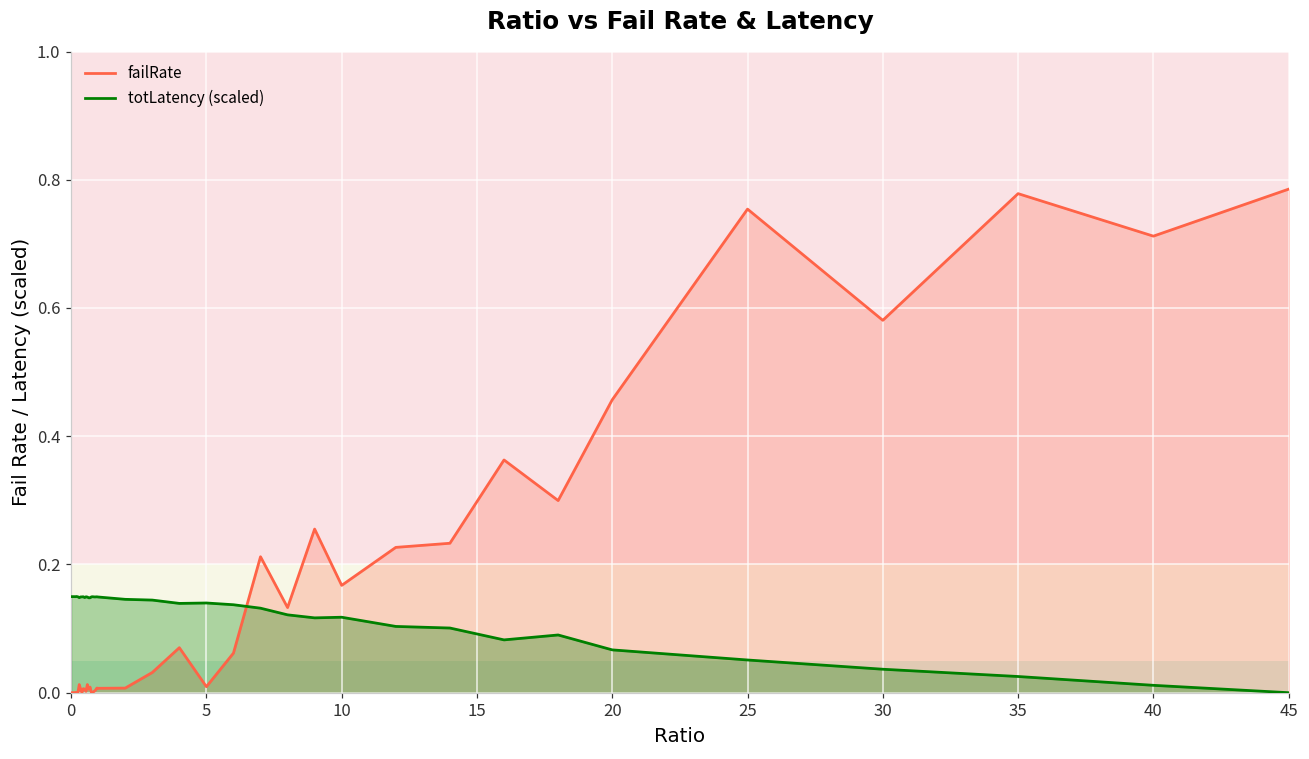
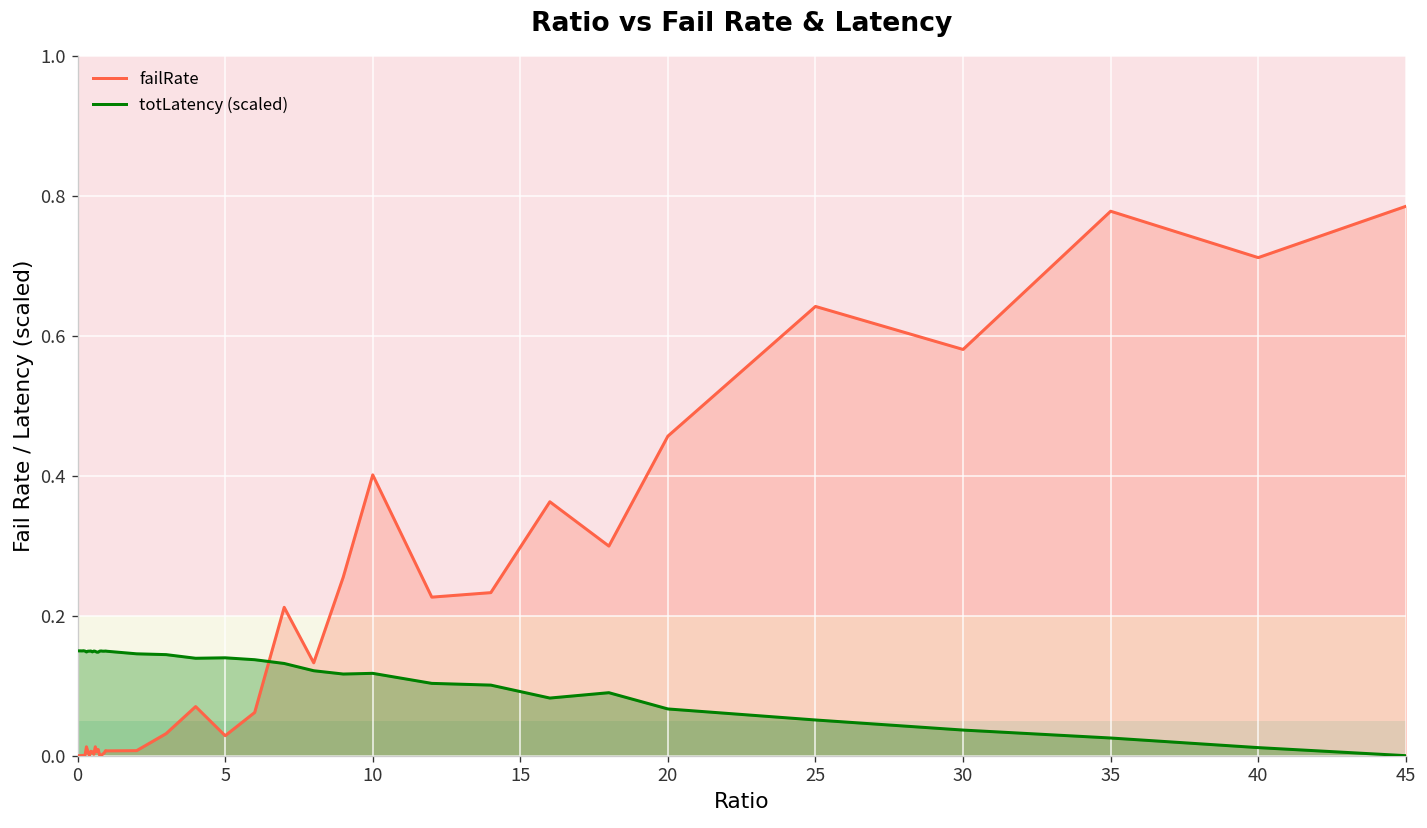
  {
    "failRate": {
      "0": 0.00,
-     "5": 0.01,
-     "10": 0.17,
+     "5": 0.03,
+     "10": 0.40,
      "20": 0.46,
-     "25": 0.75,
+     "25": 0.64,
      "30": 0.58,
      "35": 0.78,
      "40": 0.71,
      "45": 0.79
    },
    "totLatency (scaled)": {
      "0": 0.15,
      "5": 0.14,
      "10": 0.12,
      "20": 0.07,
      "25": 0.05,
      "30": 0.04,
      "35": 0.03,
      "40": 0.01,
      "45": 0.00
    }
  }
